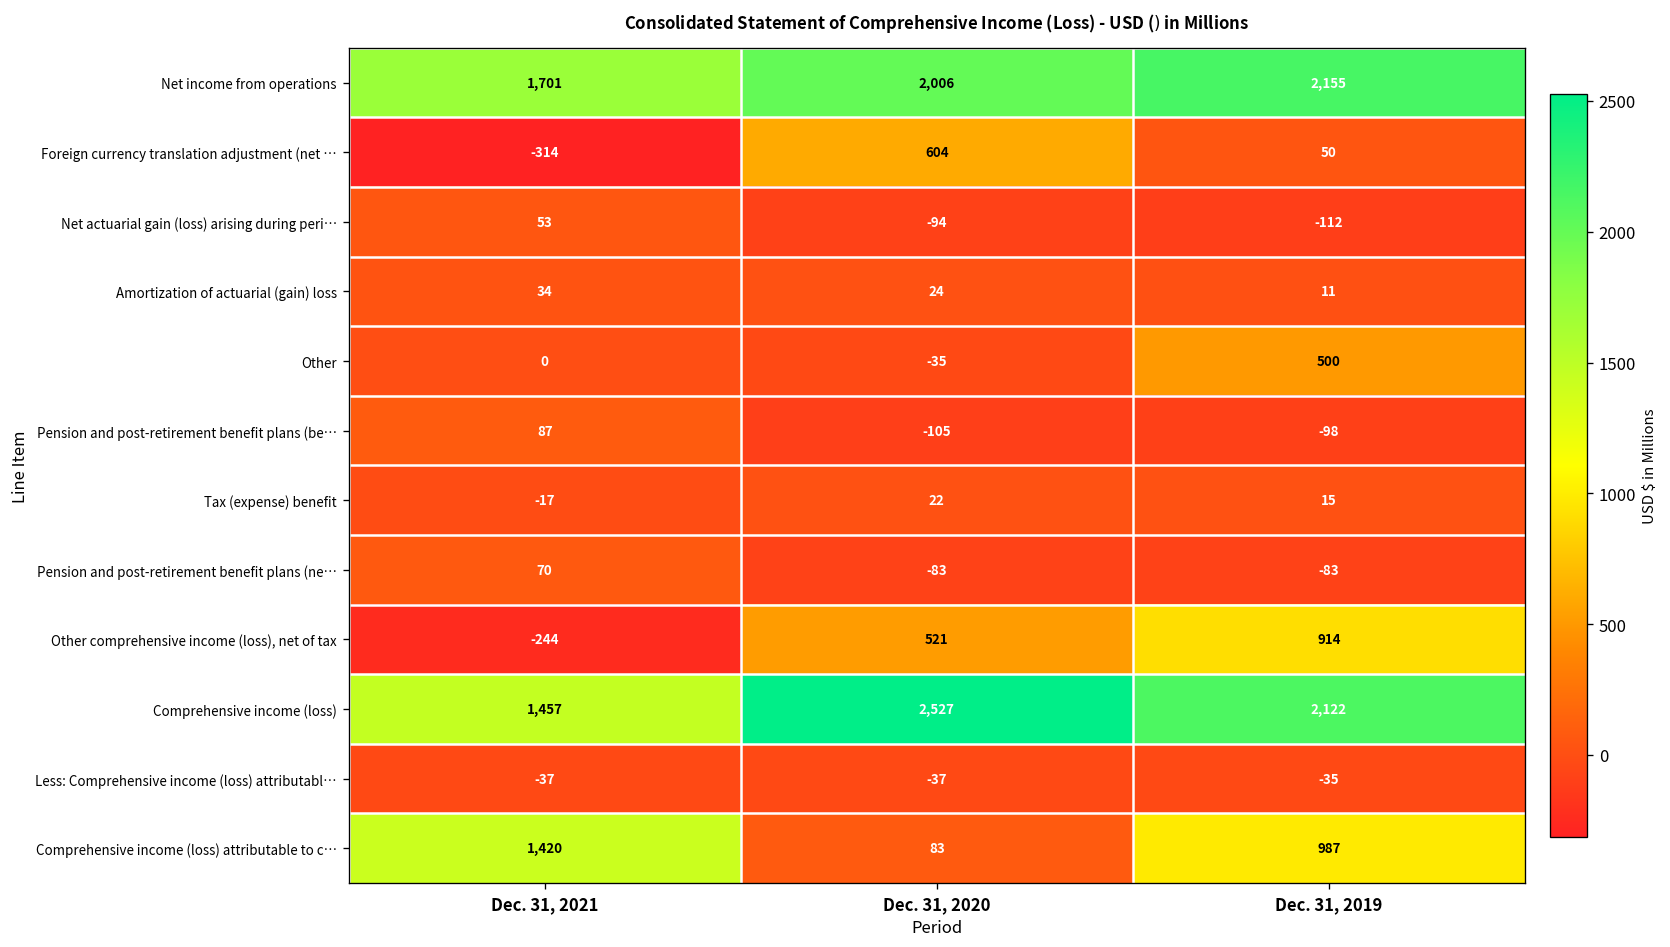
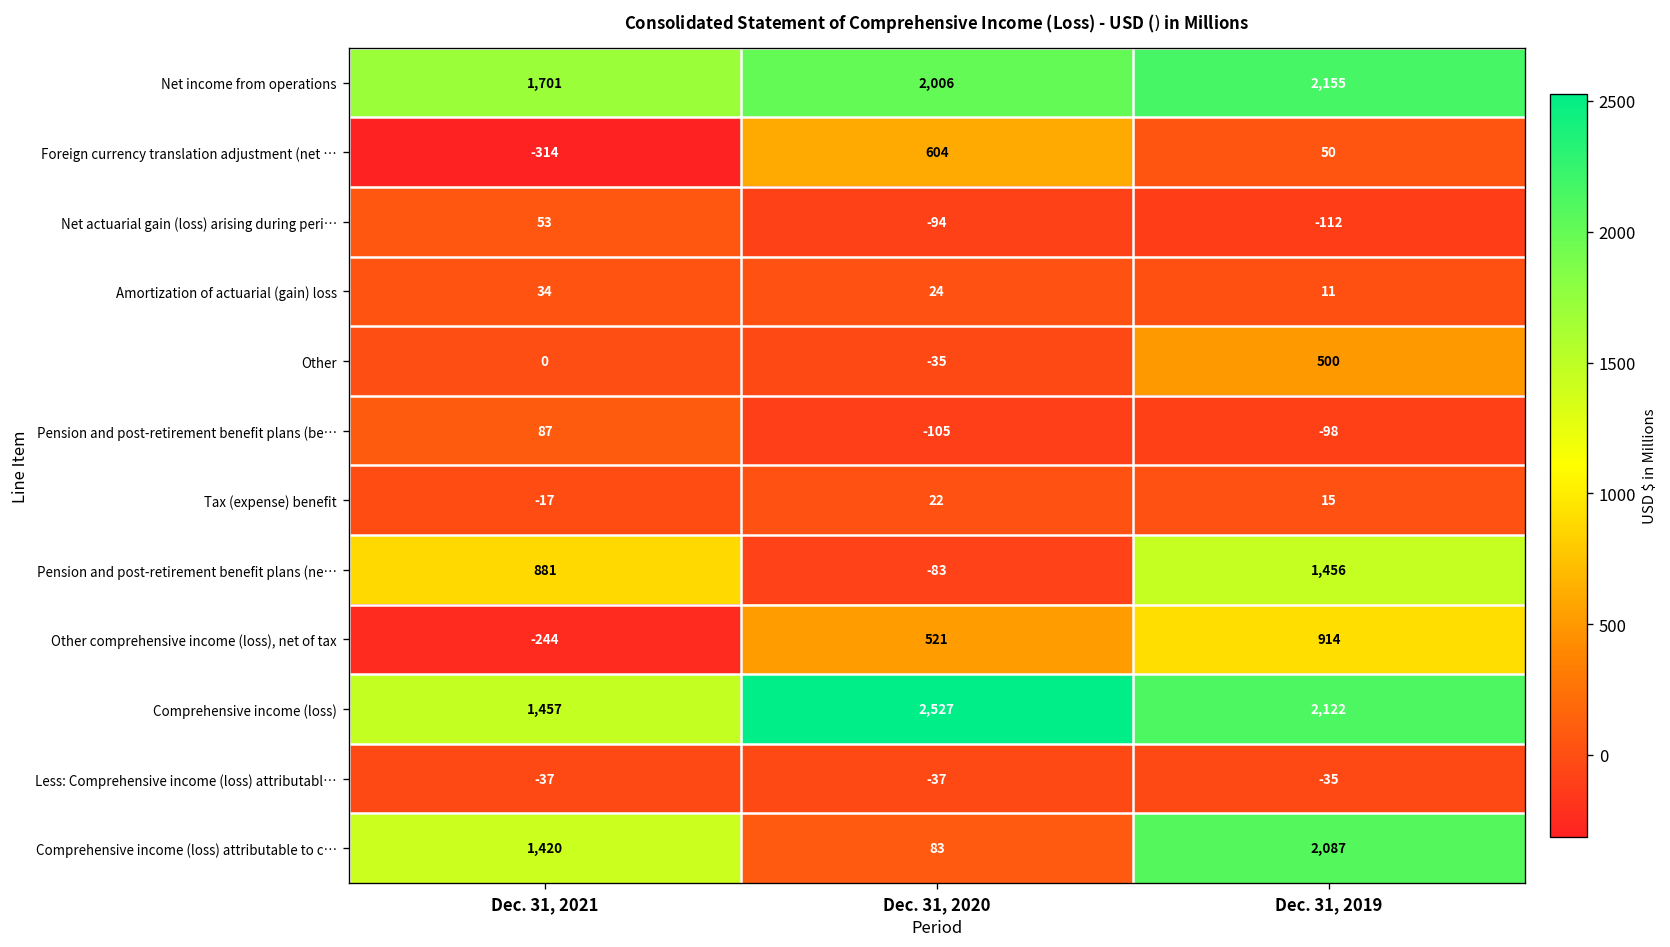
  {
    "Net income from operations": {
      "Dec. 31, 2021": "1,701",
      "Dec. 31, 2020": "2,006",
      "Dec. 31, 2019": "2,155"
    },
    "Foreign currency translation adjustment (net …": {
      "Dec. 31, 2021": "-314",
      "Dec. 31, 2020": "604",
      "Dec. 31, 2019": "50"
    },
    "Net actuarial gain (loss) arising during peri…": {
      "Dec. 31, 2021": "53",
      "Dec. 31, 2020": "-94",
      "Dec. 31, 2019": "-112"
    },
    "Amortization of actuarial (gain) loss": {
      "Dec. 31, 2021": "34",
      "Dec. 31, 2020": "24",
      "Dec. 31, 2019": "11"
    },
    "Other": {
      "Dec. 31, 2021": "0",
      "Dec. 31, 2020": "-35",
      "Dec. 31, 2019": "500"
    },
    "Pension and post-retirement benefit plans (be…": {
      "Dec. 31, 2021": "87",
      "Dec. 31, 2020": "-105",
      "Dec. 31, 2019": "-98"
    },
    "Tax (expense) benefit": {
      "Dec. 31, 2021": "-17",
      "Dec. 31, 2020": "22",
      "Dec. 31, 2019": "15"
    },
    "Pension and post-retirement benefit plans (ne…": {
-     "Dec. 31, 2021": "70",
+     "Dec. 31, 2021": "881",
      "Dec. 31, 2020": "-83",
-     "Dec. 31, 2019": "-83"
+     "Dec. 31, 2019": "1,456"
    },
    "Other comprehensive income (loss), net of tax": {
      "Dec. 31, 2021": "-244",
      "Dec. 31, 2020": "521",
      "Dec. 31, 2019": "914"
    },
    "Comprehensive income (loss)": {
      "Dec. 31, 2021": "1,457",
      "Dec. 31, 2020": "2,527",
      "Dec. 31, 2019": "2,122"
    },
    "Less: Comprehensive income (loss) attributabl…": {
      "Dec. 31, 2021": "-37",
      "Dec. 31, 2020": "-37",
      "Dec. 31, 2019": "-35"
    },
    "Comprehensive income (loss) attributable to c…": {
      "Dec. 31, 2021": "1,420",
      "Dec. 31, 2020": "83",
-     "Dec. 31, 2019": "987"
+     "Dec. 31, 2019": "2,087"
    }
  }
